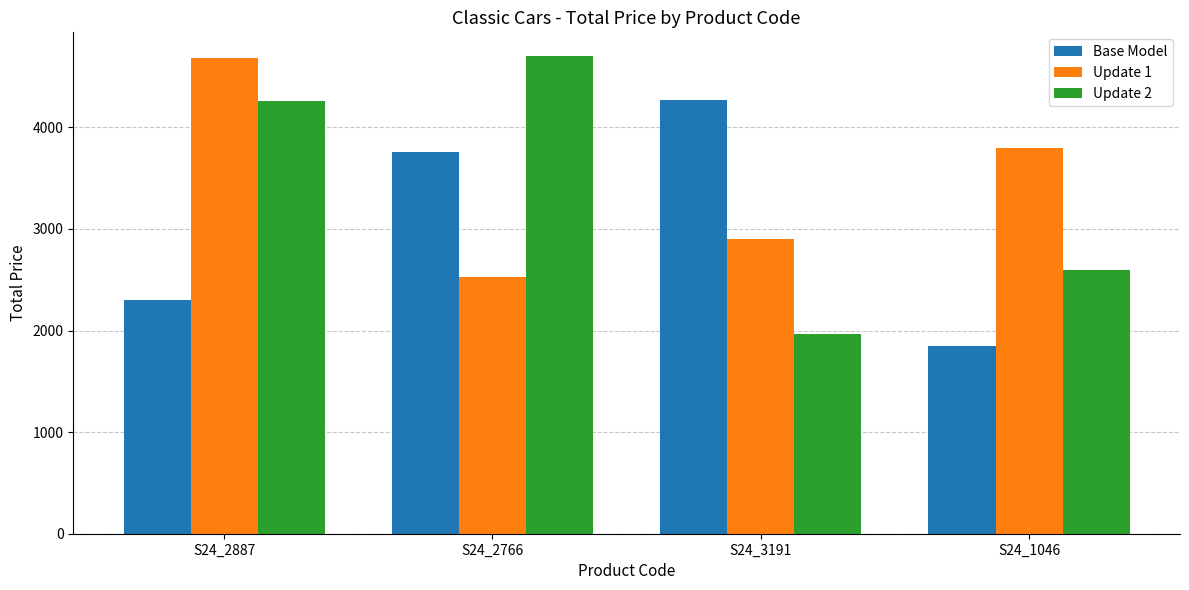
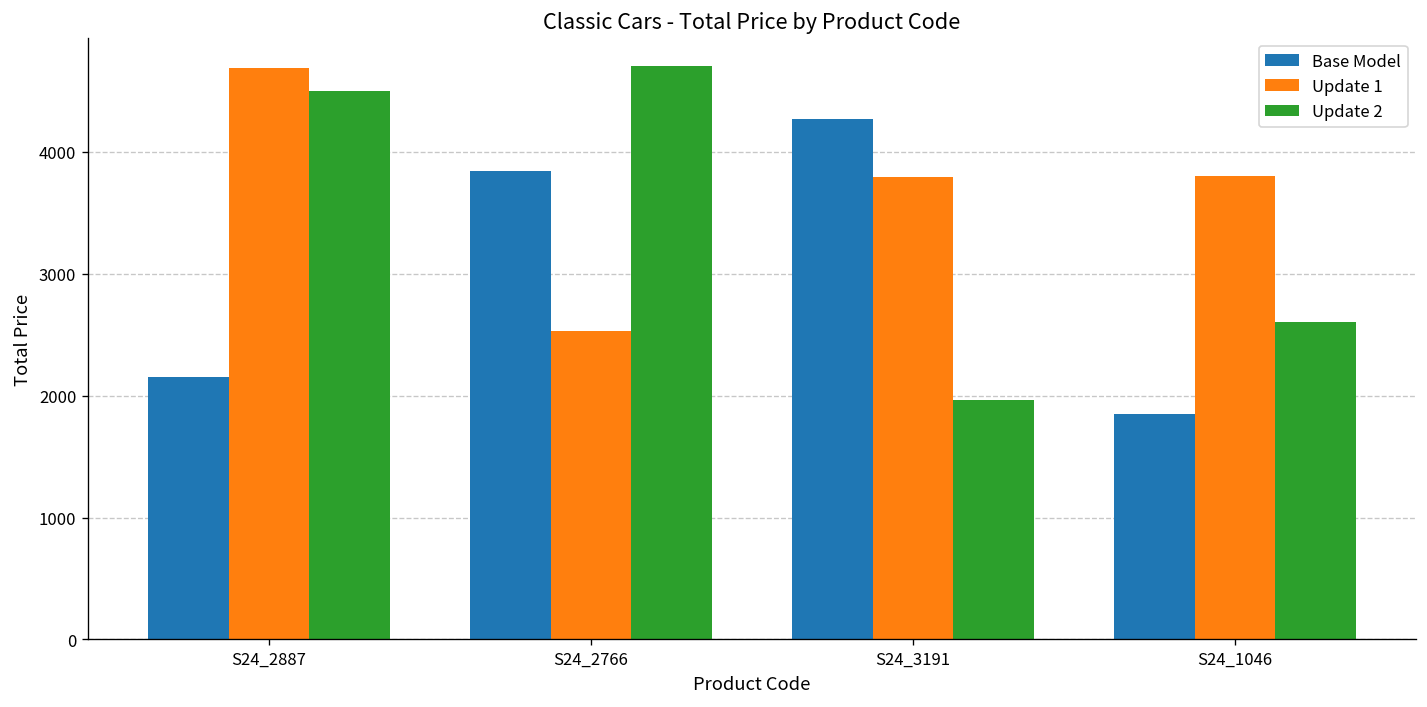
  {
    "Base Model": {
-     "S24_2887": 2300,
-     "S24_2766": 3750,
+     "S24_2887": 2160,
+     "S24_2766": 3850,
      "S24_3191": 4270,
      "S24_1046": 1850
    },
    "Update 1": {
      "S24_2887": 4690,
      "S24_2766": 2530,
-     "S24_3191": 2900,
+     "S24_3191": 3790,
      "S24_1046": 3800
    },
    "Update 2": {
-     "S24_2887": 4260,
+     "S24_2887": 4500,
      "S24_2766": 4700,
      "S24_3191": 1960,
      "S24_1046": 2600
    }
  }
